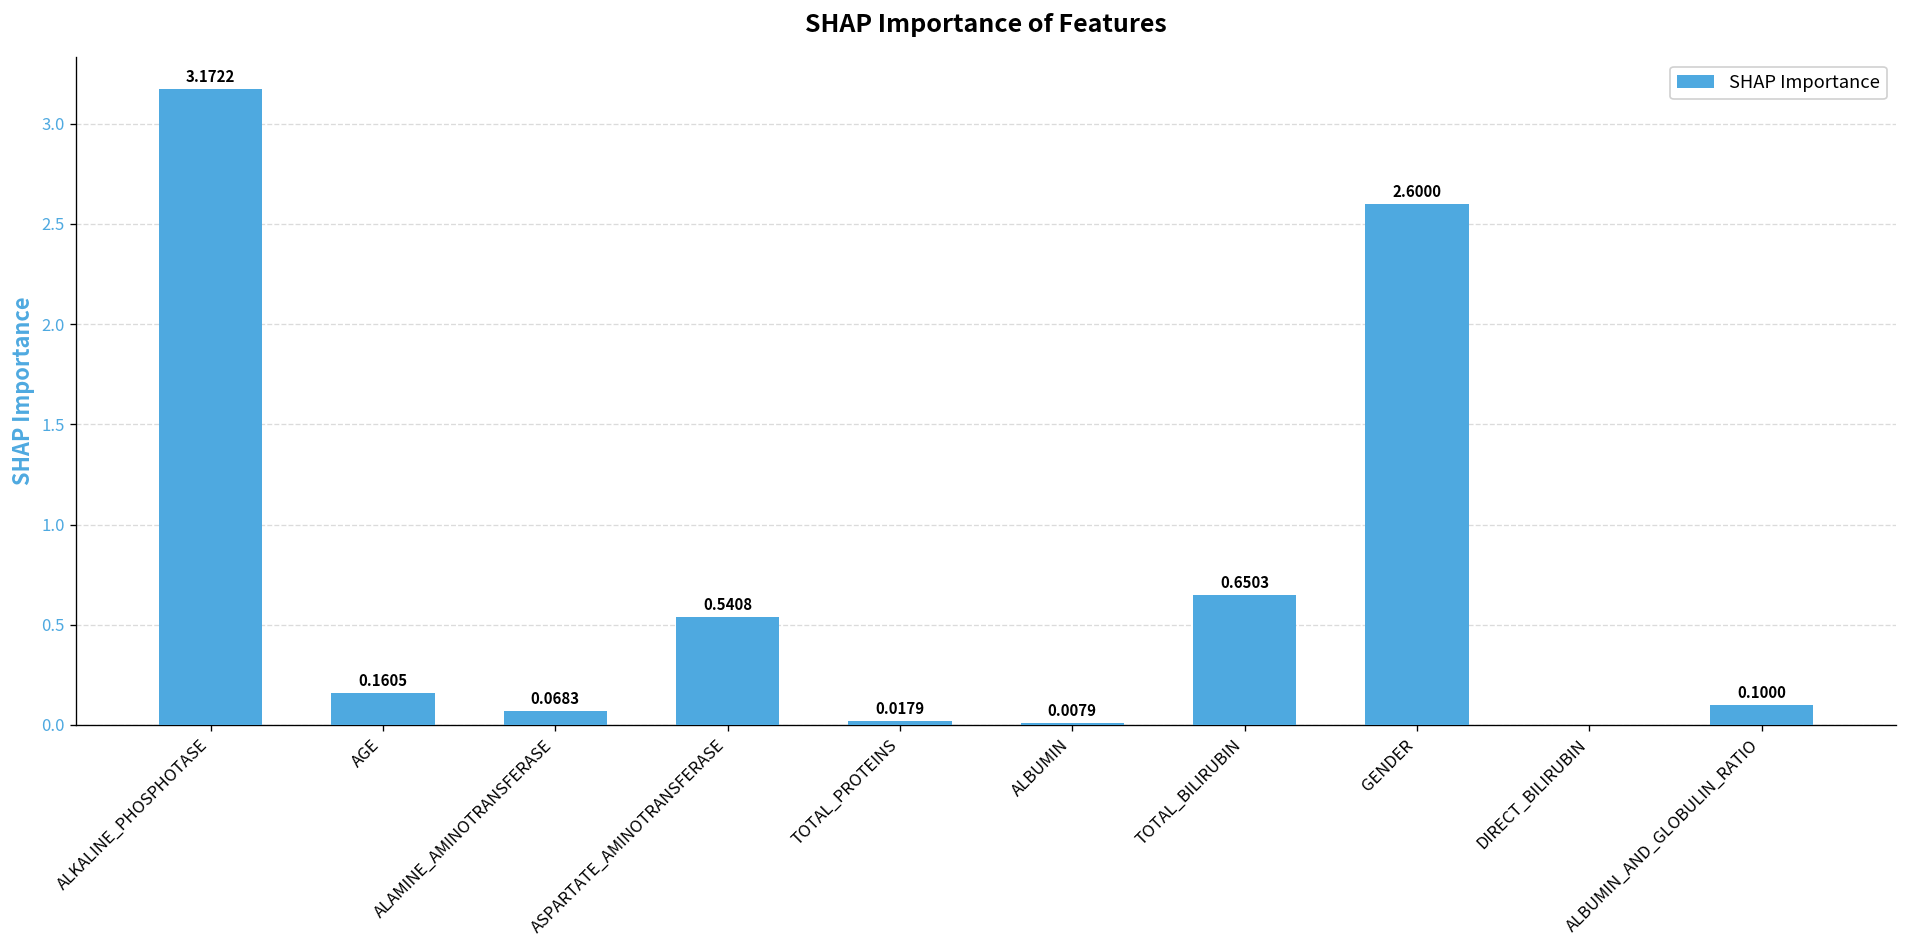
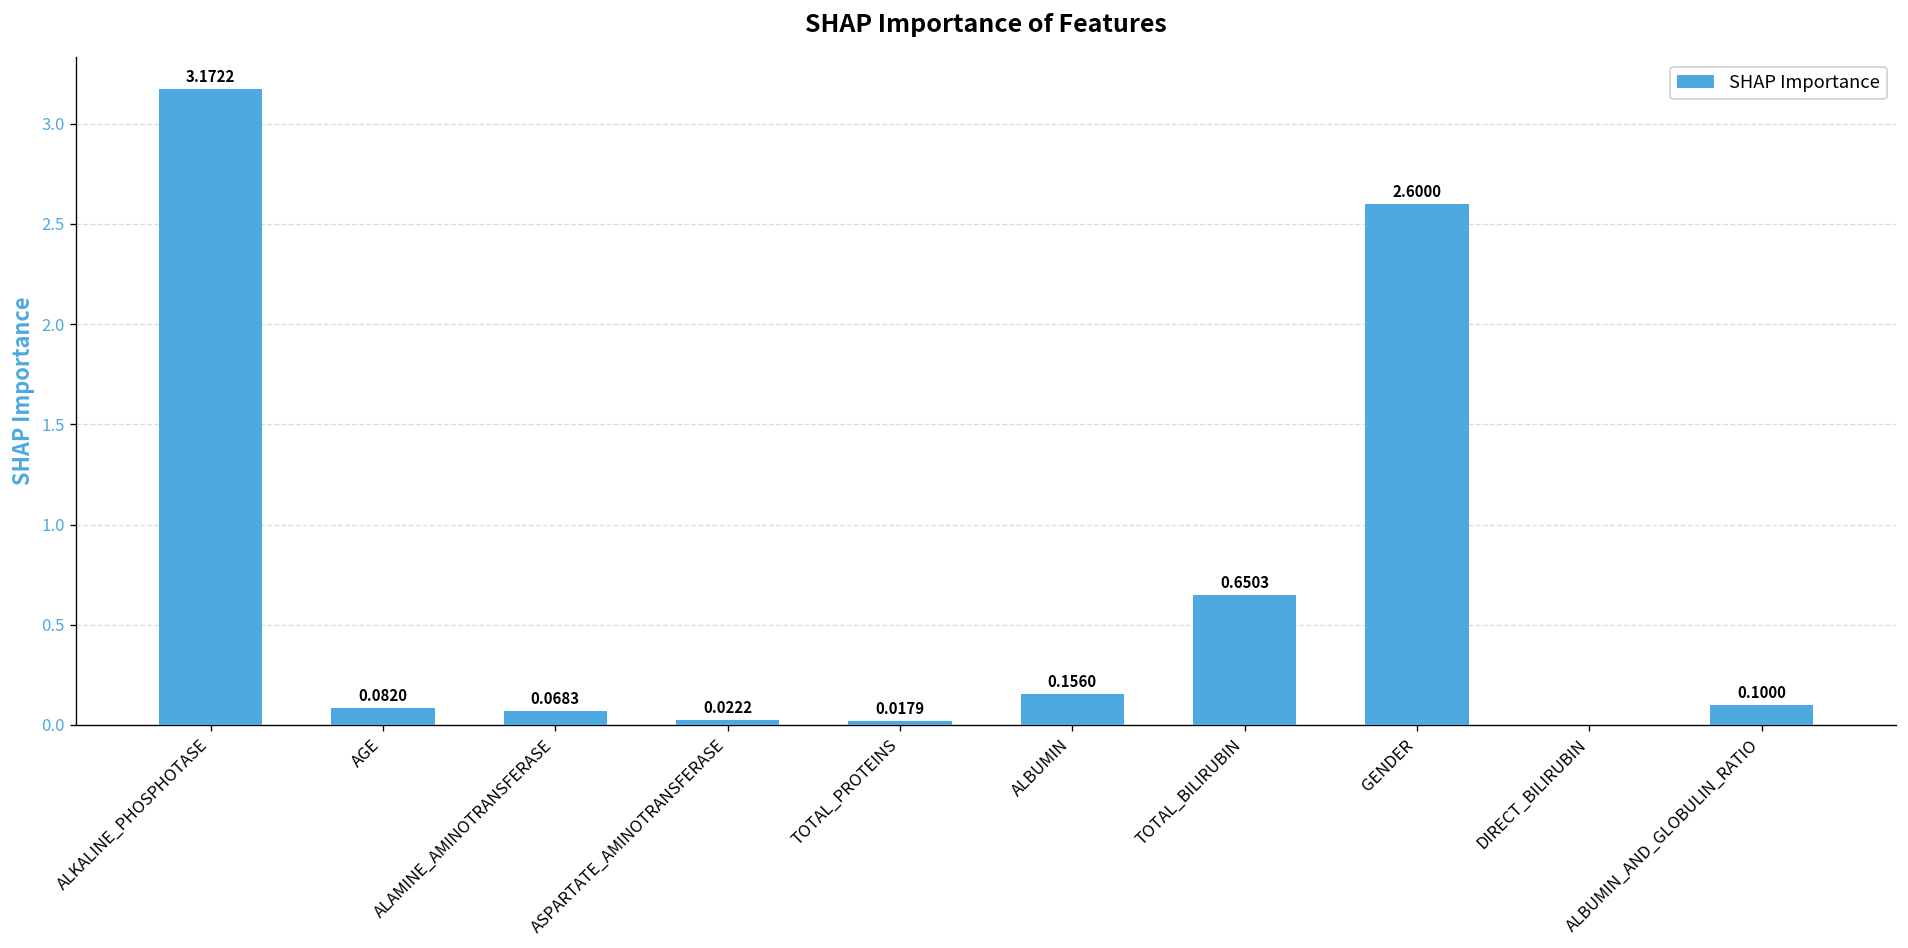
  {
    "ALKALINE_PHOSPHOTASE": 3.1722,
-   "AGE": 0.1605,
+   "AGE": 0.0820,
    "ALAMINE_AMINOTRANSFERASE": 0.0683,
-   "ASPARTATE_AMINOTRANSFERASE": 0.5408,
+   "ASPARTATE_AMINOTRANSFERASE": 0.0222,
    "TOTAL_PROTEINS": 0.0179,
-   "ALBUMIN": 0.0079,
+   "ALBUMIN": 0.1560,
    "TOTAL_BILIRUBIN": 0.6503,
    "GENDER": 2.6000,
    "ALBUMIN_AND_GLOBULIN_RATIO": 0.1000
  }
